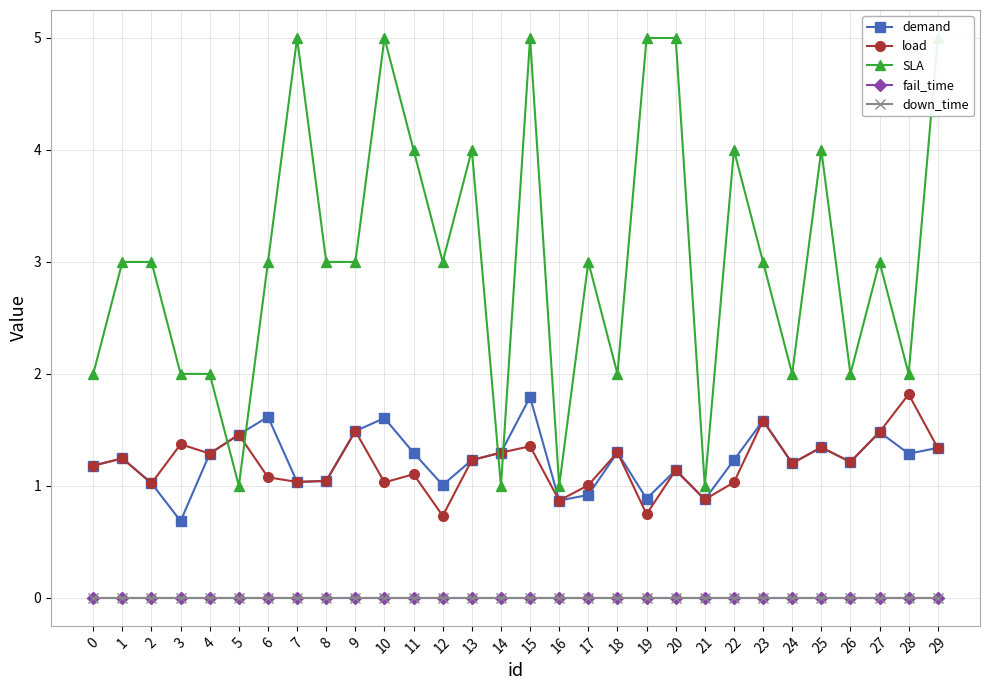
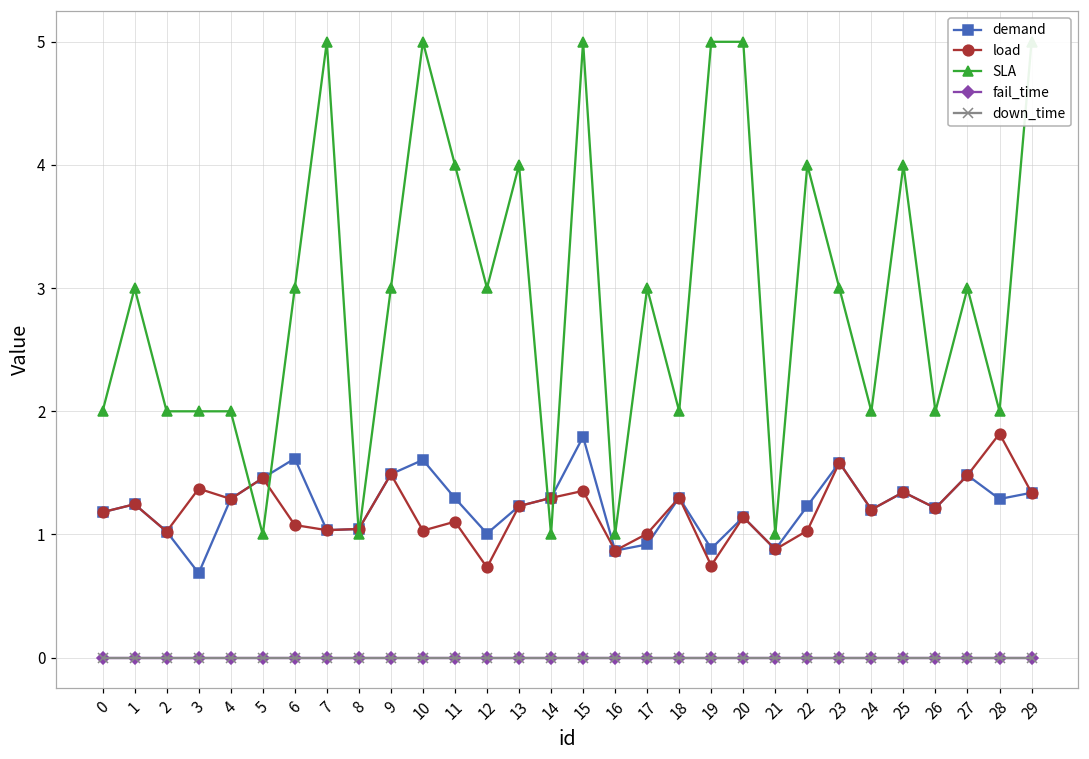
  {
    "demand": {
      "3": 0.69,
      "6": 1.62,
      "10": 1.61,
      "11": 1.30,
      "12": 1,
      "15": 1.79,
      "17": 0.92,
      "19": 0.89,
      "22": 1.23,
      "28": 1.29
    },
    "load": {
      "3": 1.37,
      "6": 1.08,
      "10": 1.03,
      "11": 1.10,
      "12": 0.73,
      "15": 1.35,
      "17": 1,
      "19": 0.75,
      "22": 1.03,
      "28": 1.82
    },
    "SLA": {
      "0": 2,
      "1": 3,
-     "2": 3,
+     "2": 2,
      "3": 2,
      "4": 2,
      "5": 1,
      "6": 3,
      "7": 5,
-     "8": 3,
+     "8": 1,
      "9": 3,
      "10": 5,
      "11": 4,
      "12": 3,
      "13": 4,
      "14": 1,
      "15": 5,
      "16": 1,
      "17": 3,
      "18": 2,
      "19": 5,
      "20": 5,
      "21": 1,
      "22": 4,
      "23": 3,
      "24": 2,
      "25": 4,
      "26": 2,
      "27": 3,
      "28": 2
    },
    "down_time": {
      "0": 0,
      "1": 0,
      "2": 0,
      "3": 0,
      "4": 0,
      "5": 0,
      "6": 0,
      "7": 0,
      "8": 0,
      "9": 0,
      "10": 0,
      "11": 0,
      "12": 0,
      "13": 0,
      "14": 0,
      "15": 0,
      "16": 0,
      "17": 0,
      "18": 0,
      "19": 0,
      "20": 0,
      "21": 0,
      "22": 0,
      "23": 0,
      "24": 0,
      "25": 0,
      "26": 0,
      "27": 0,
      "28": 0,
      "29": 0
    }
  }
